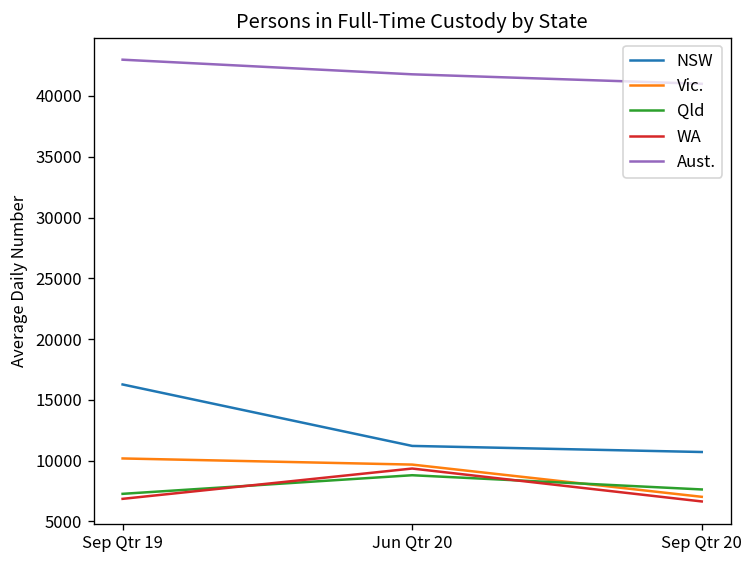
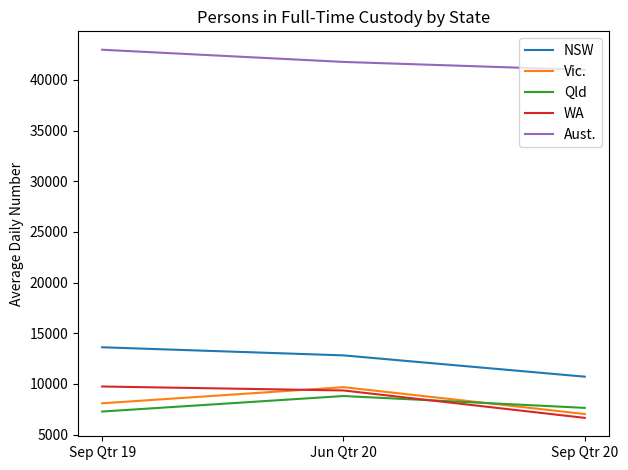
  {
    "NSW": {
-     "Sep Qtr 19": 16300,
-     "Jun Qtr 20": 11200,
+     "Sep Qtr 19": 13600,
+     "Jun Qtr 20": 12800,
      "Sep Qtr 20": 10700
    },
    "Vic.": {
-     "Sep Qtr 19": 10200,
+     "Sep Qtr 19": 8100,
      "Jun Qtr 20": 9700,
      "Sep Qtr 20": 7000
    },
    "Qld": {
      "Sep Qtr 19": 7300,
      "Jun Qtr 20": 8800,
      "Sep Qtr 20": 7600
    },
    "WA": {
-     "Sep Qtr 19": 6900,
+     "Sep Qtr 19": 9700,
      "Jun Qtr 20": 9400,
      "Sep Qtr 20": 6600
    },
    "Aust.": {
      "Sep Qtr 19": 43000,
      "Jun Qtr 20": 41800
    }
  }
